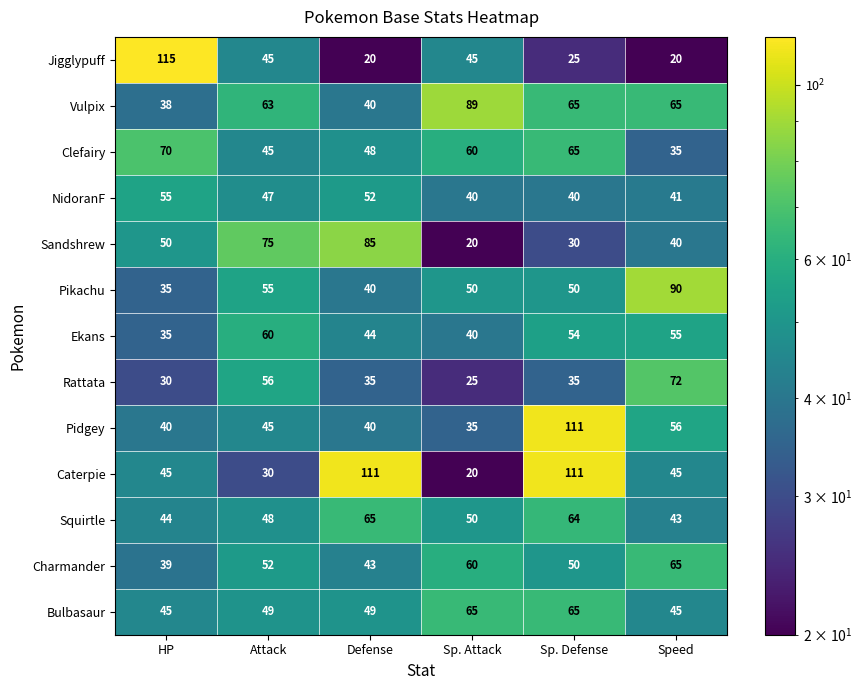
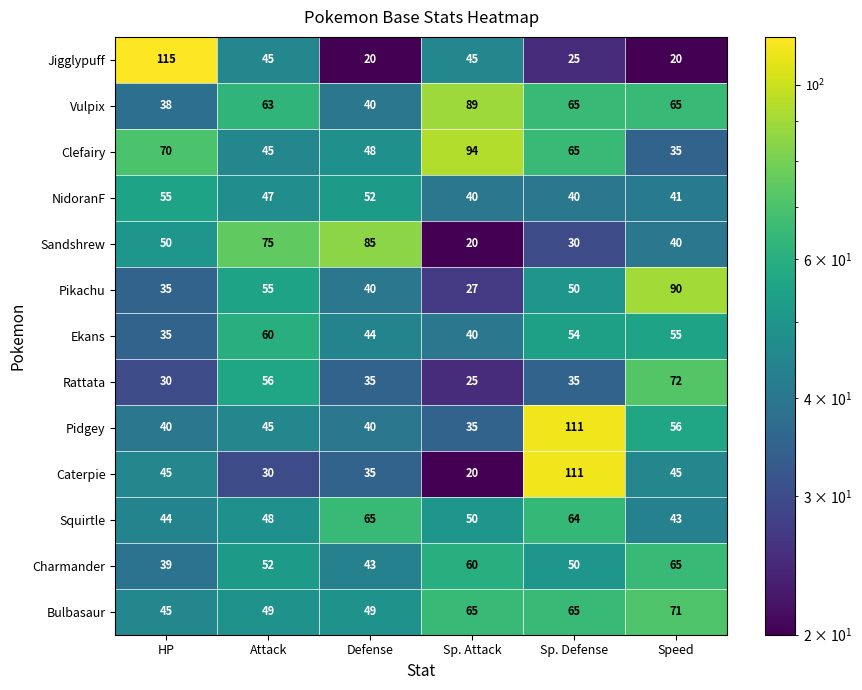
  {
    "Jigglypuff": {
      "HP": 115,
      "Attack": 45,
      "Defense": 20,
      "Sp. Attack": 45,
      "Sp. Defense": 25,
      "Speed": 20
    },
    "Vulpix": {
      "HP": 38,
      "Attack": 63,
      "Defense": 40,
      "Sp. Attack": 89,
      "Sp. Defense": 65,
      "Speed": 65
    },
    "Clefairy": {
      "HP": 70,
      "Attack": 45,
      "Defense": 48,
-     "Sp. Attack": 60,
+     "Sp. Attack": 94,
      "Sp. Defense": 65,
      "Speed": 35
    },
    "NidoranF": {
      "HP": 55,
      "Attack": 47,
      "Defense": 52,
      "Sp. Attack": 40,
      "Sp. Defense": 40,
      "Speed": 41
    },
    "Sandshrew": {
      "HP": 50,
      "Attack": 75,
      "Defense": 85,
      "Sp. Attack": 20,
      "Sp. Defense": 30,
      "Speed": 40
    },
    "Pikachu": {
      "HP": 35,
      "Attack": 55,
      "Defense": 40,
-     "Sp. Attack": 50,
+     "Sp. Attack": 27,
      "Sp. Defense": 50,
      "Speed": 90
    },
    "Ekans": {
      "HP": 35,
      "Attack": 60,
      "Defense": 44,
      "Sp. Attack": 40,
      "Sp. Defense": 54,
      "Speed": 55
    },
    "Rattata": {
      "HP": 30,
      "Attack": 56,
      "Defense": 35,
      "Sp. Attack": 25,
      "Sp. Defense": 35,
      "Speed": 72
    },
    "Pidgey": {
      "HP": 40,
      "Attack": 45,
      "Defense": 40,
      "Sp. Attack": 35,
      "Sp. Defense": 111,
      "Speed": 56
    },
    "Caterpie": {
      "HP": 45,
      "Attack": 30,
-     "Defense": 111,
+     "Defense": 35,
      "Sp. Attack": 20,
      "Sp. Defense": 111,
      "Speed": 45
    },
    "Squirtle": {
      "HP": 44,
      "Attack": 48,
      "Defense": 65,
      "Sp. Attack": 50,
      "Sp. Defense": 64,
      "Speed": 43
    },
    "Charmander": {
      "HP": 39,
      "Attack": 52,
      "Defense": 43,
      "Sp. Attack": 60,
      "Sp. Defense": 50,
      "Speed": 65
    },
    "Bulbasaur": {
      "HP": 45,
      "Attack": 49,
      "Defense": 49,
      "Sp. Attack": 65,
      "Sp. Defense": 65,
-     "Speed": 45
+     "Speed": 71
    }
  }
